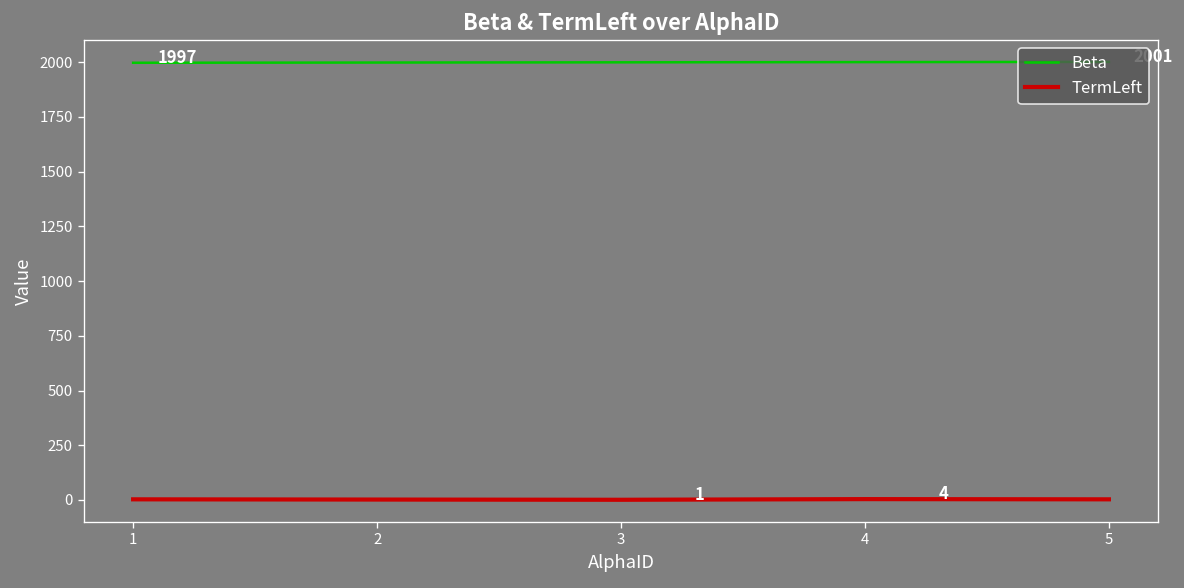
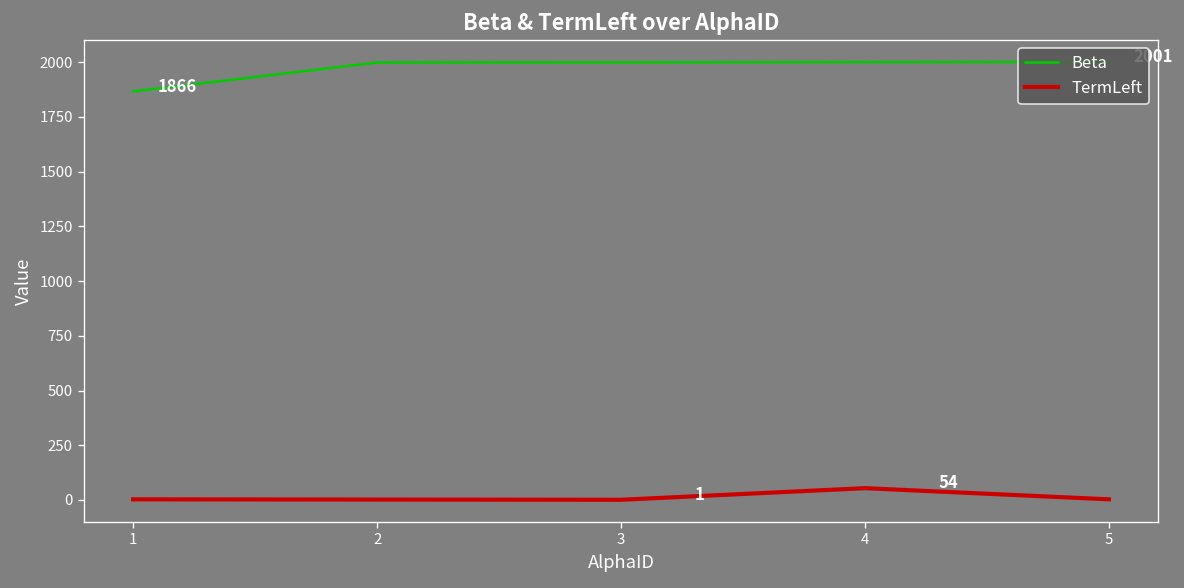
  {
    "Beta": {
-     "1": 1997
+     "1": 1866
    },
    "TermLeft": {
-     "4": 4
+     "4": 54
    }
  }
